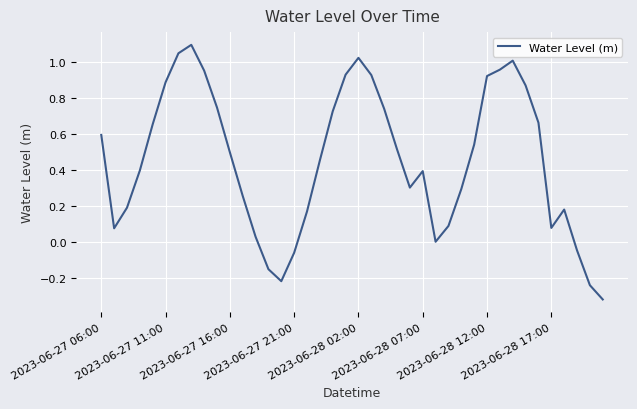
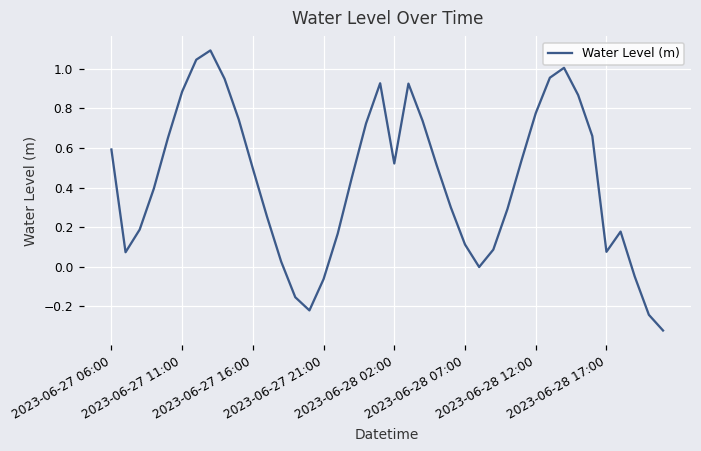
  {
    "2023-06-27 06:00": 0.59,
    "2023-06-27 11:00": 0.88,
    "2023-06-27 16:00": 0.50,
    "2023-06-27 21:00": -0.06,
-   "2023-06-28 02:00": 1.02,
-   "2023-06-28 07:00": 0.39,
-   "2023-06-28 12:00": 0.92,
+   "2023-06-28 02:00": 0.52,
+   "2023-06-28 07:00": 0.11,
+   "2023-06-28 12:00": 0.78,
    "2023-06-28 17:00": 0.08
  }
